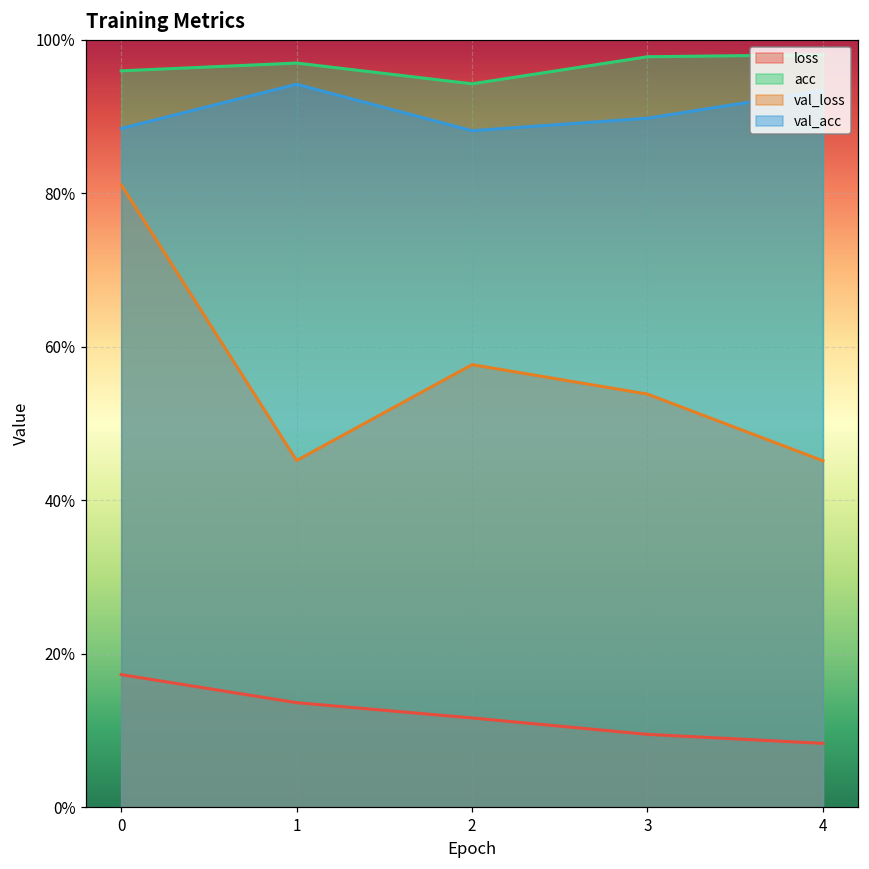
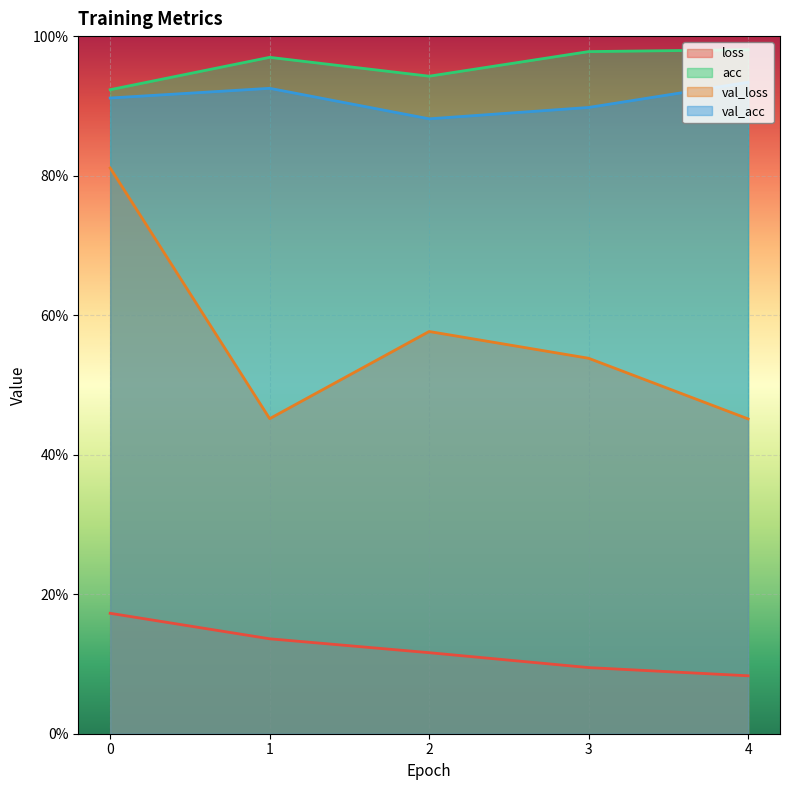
  {
    "acc": {
-     "0": "96%",
+     "0": "92%",
      "1": "97%",
      "2": "94%",
      "3": "98%"
    },
    "val_acc": {
-     "0": "88%",
-     "1": "94%",
+     "0": "91%",
+     "1": "93%",
      "2": "88%",
      "3": "90%"
    }
  }
